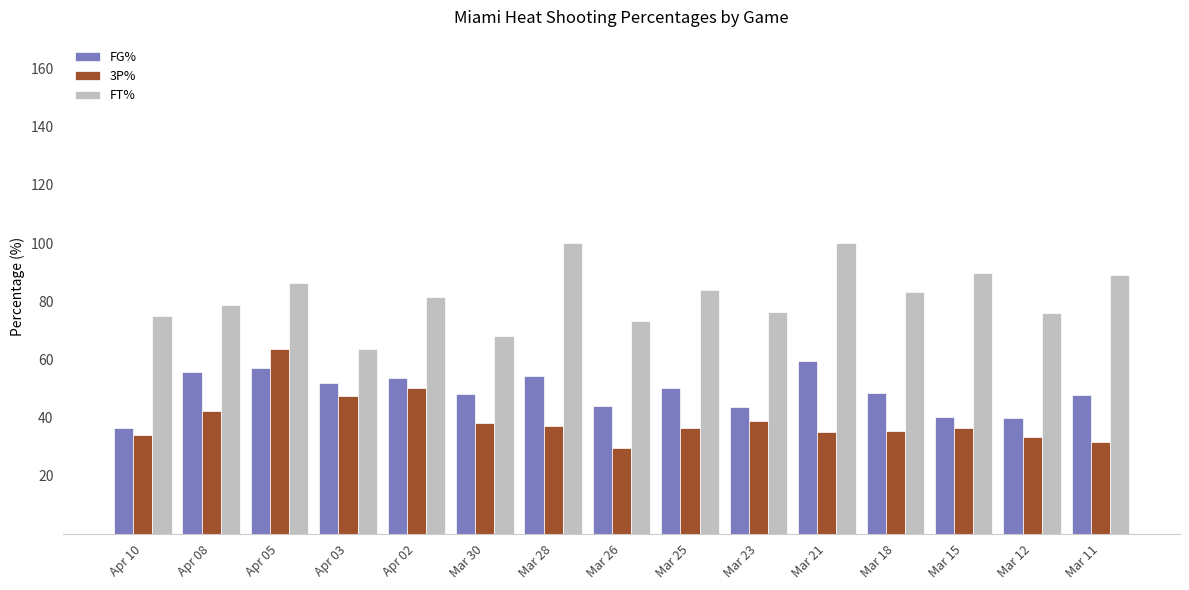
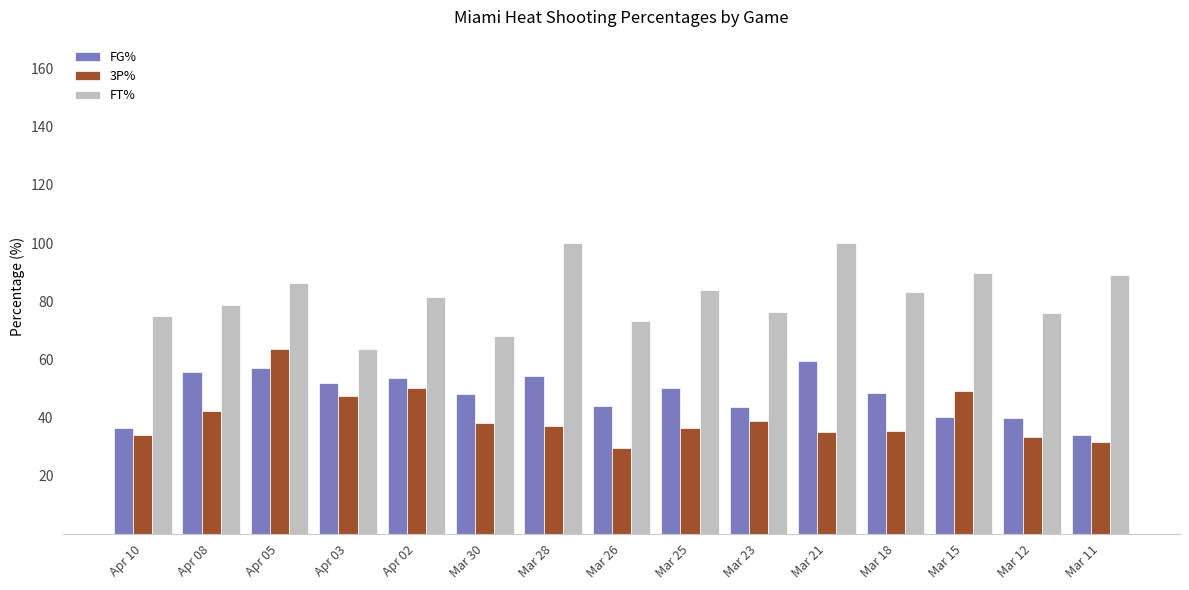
  {
    "FG%": {
      "Apr 10": 36,
      "Apr 08": 56,
      "Apr 05": 57,
      "Apr 03": 52,
      "Apr 02": 54,
      "Mar 30": 48,
      "Mar 28": 54,
      "Mar 26": 44,
      "Mar 25": 50,
      "Mar 23": 44,
      "Mar 21": 59,
      "Mar 18": 48,
      "Mar 15": 40,
      "Mar 12": 40,
-     "Mar 11": 48
+     "Mar 11": 34
    },
    "3P%": {
      "Apr 10": 34,
      "Apr 08": 42,
      "Apr 05": 64,
      "Apr 03": 47,
      "Apr 02": 50,
      "Mar 30": 38,
      "Mar 28": 37,
      "Mar 26": 29,
      "Mar 25": 36,
      "Mar 23": 39,
      "Mar 21": 35,
      "Mar 18": 35,
-     "Mar 15": 36,
+     "Mar 15": 49,
      "Mar 12": 33,
      "Mar 11": 31
    },
    "FT%": {
      "Apr 10": 75,
      "Apr 08": 79,
      "Apr 05": 86,
      "Apr 03": 64,
      "Apr 02": 82,
      "Mar 30": 68,
      "Mar 28": 100,
      "Mar 26": 73,
      "Mar 25": 84,
      "Mar 23": 76,
      "Mar 21": 100,
      "Mar 18": 83,
      "Mar 15": 90,
      "Mar 12": 76,
      "Mar 11": 89
    }
  }
